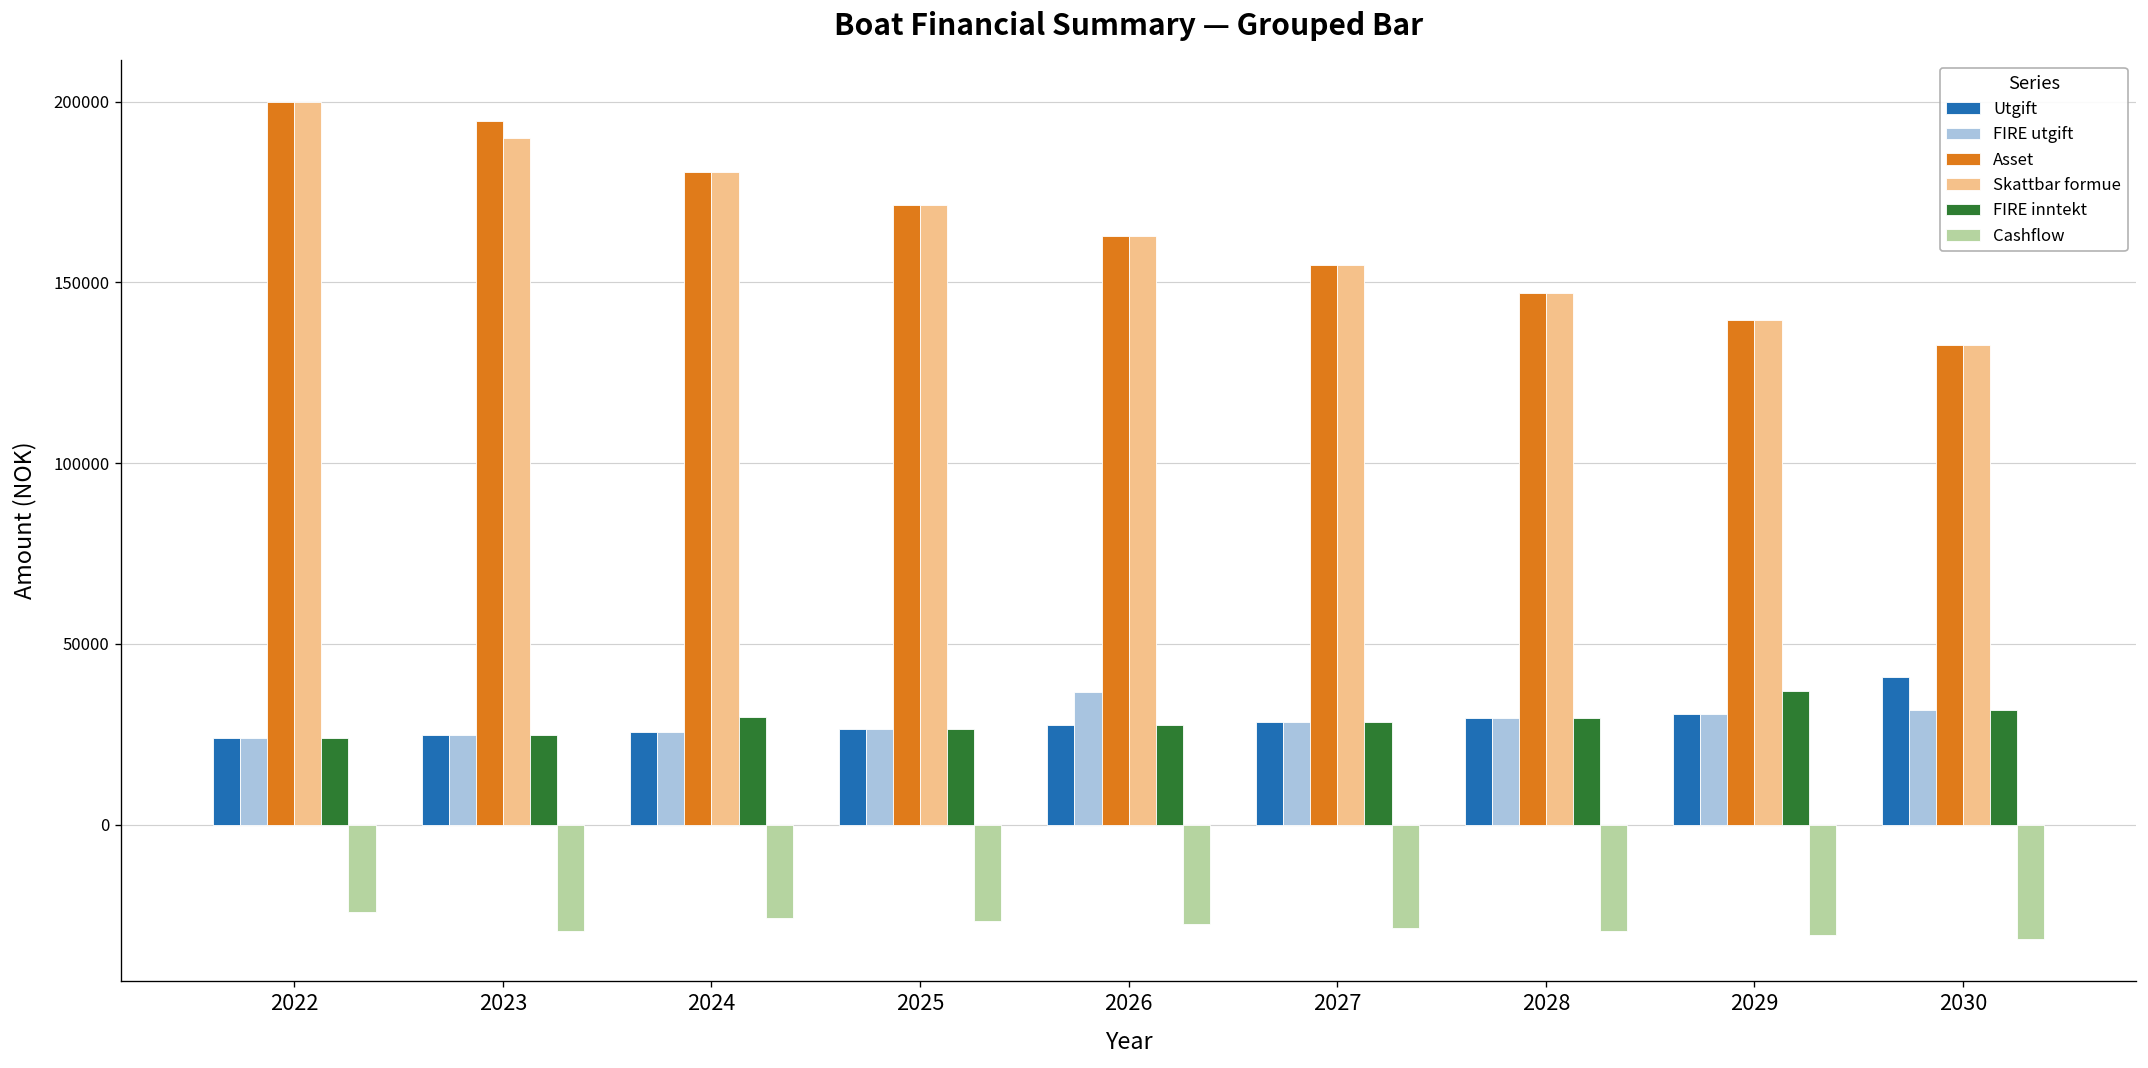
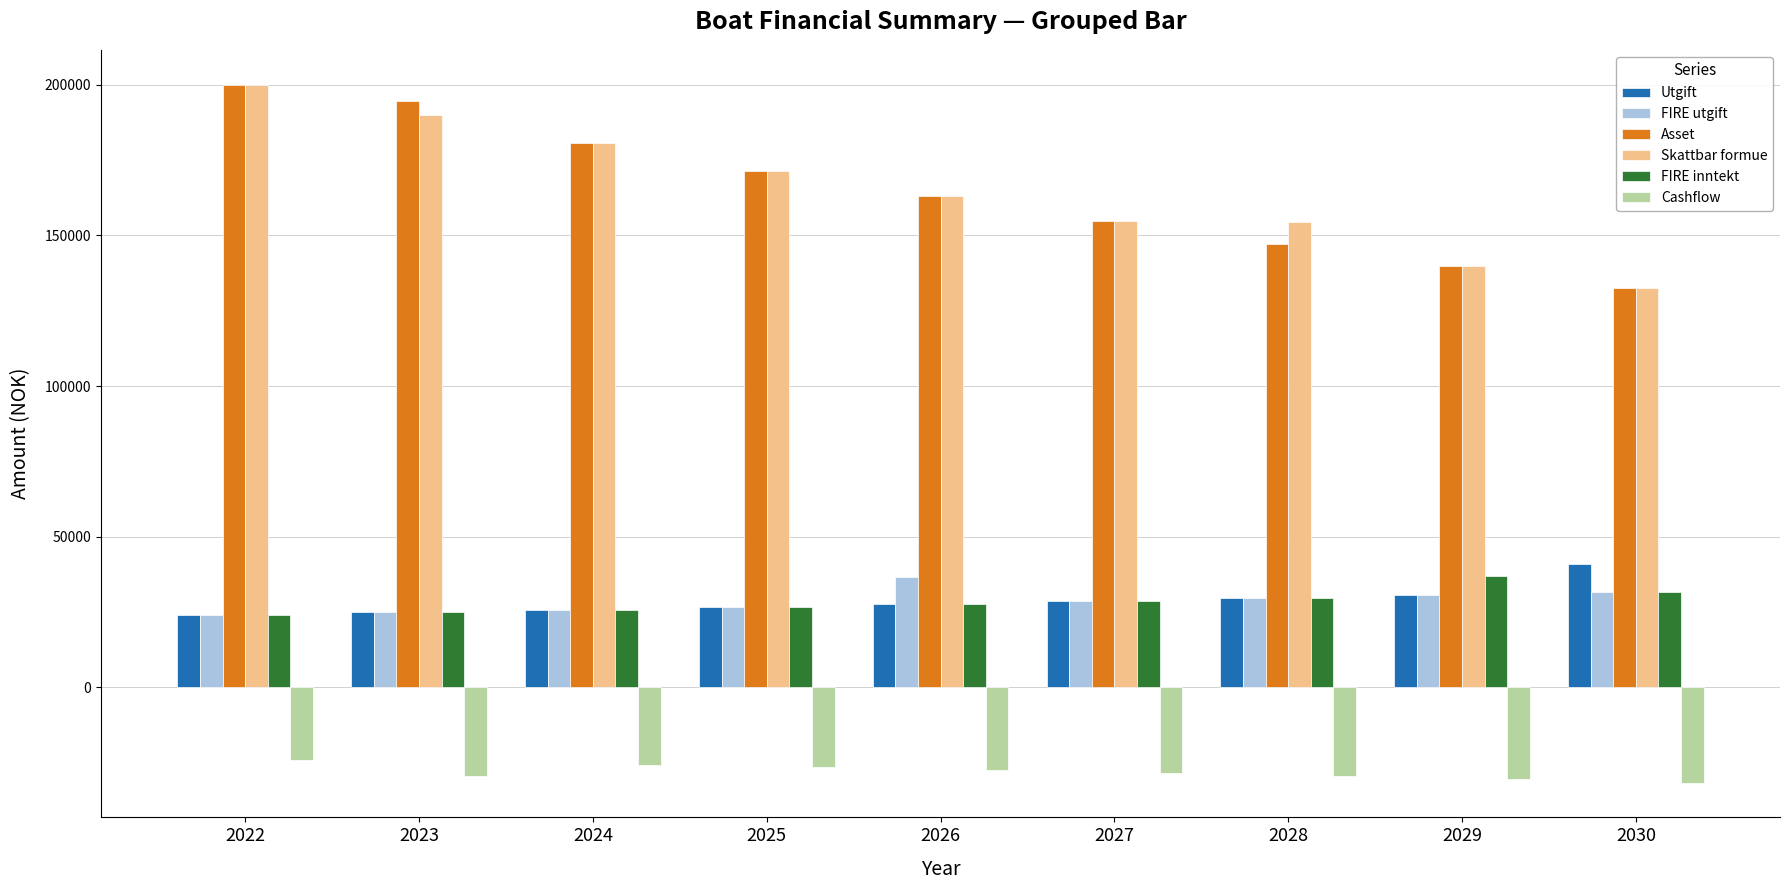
  {
    "Utgift": {
      "2022": 24000,
      "2023": 25000,
      "2024": 26000,
      "2025": 27000,
      "2026": 28000,
      "2027": 29000,
      "2028": 30000,
      "2029": 31000,
      "2030": 41000
    },
    "FIRE utgift": {
      "2022": 24000,
      "2023": 25000,
      "2024": 26000,
      "2025": 27000,
      "2026": 37000,
      "2027": 29000,
      "2028": 30000,
      "2029": 31000,
      "2030": 32000
    },
    "Asset": {
      "2022": 200000,
      "2023": 195000,
      "2024": 181000,
      "2025": 171000,
      "2026": 163000,
      "2027": 155000,
      "2028": 147000,
      "2029": 140000,
      "2030": 133000
    },
    "Skattbar formue": {
      "2022": 200000,
      "2023": 190000,
      "2024": 181000,
      "2025": 171000,
      "2026": 163000,
      "2027": 155000,
-     "2028": 147000,
+     "2028": 154000,
      "2029": 140000,
      "2030": 133000
    },
    "FIRE inntekt": {
      "2022": 24000,
      "2023": 25000,
-     "2024": 30000,
+     "2024": 26000,
      "2025": 27000,
      "2026": 28000,
      "2027": 29000,
      "2028": 30000,
      "2029": 37000,
      "2030": 32000
    },
    "Cashflow": {
      "2022": -24000,
      "2023": -29000,
      "2024": -26000,
      "2025": -27000,
      "2026": -28000,
      "2027": -29000,
      "2028": -30000,
      "2029": -31000,
      "2030": -32000
    }
  }
